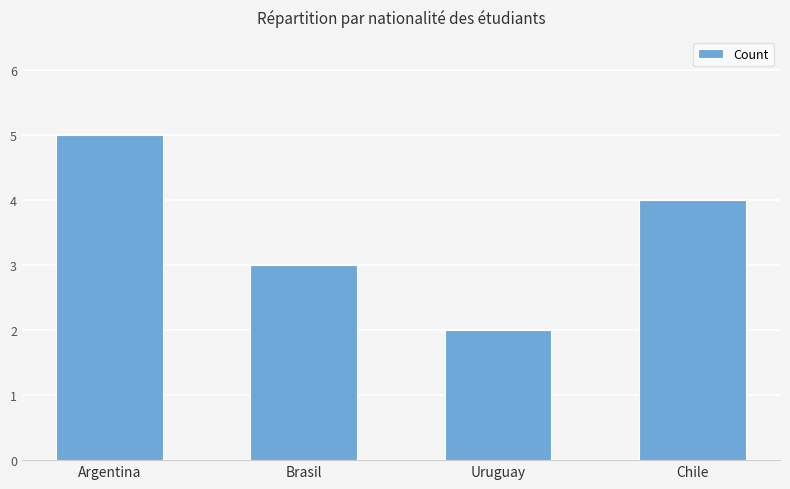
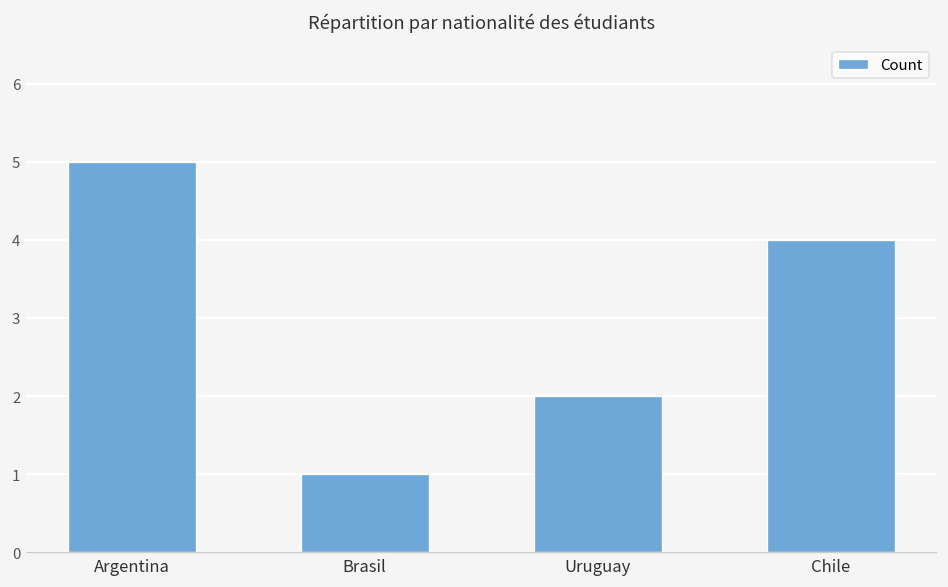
  {
    "Argentina": 5,
-   "Brasil": 3,
+   "Brasil": 1,
    "Uruguay": 2,
    "Chile": 4
  }
